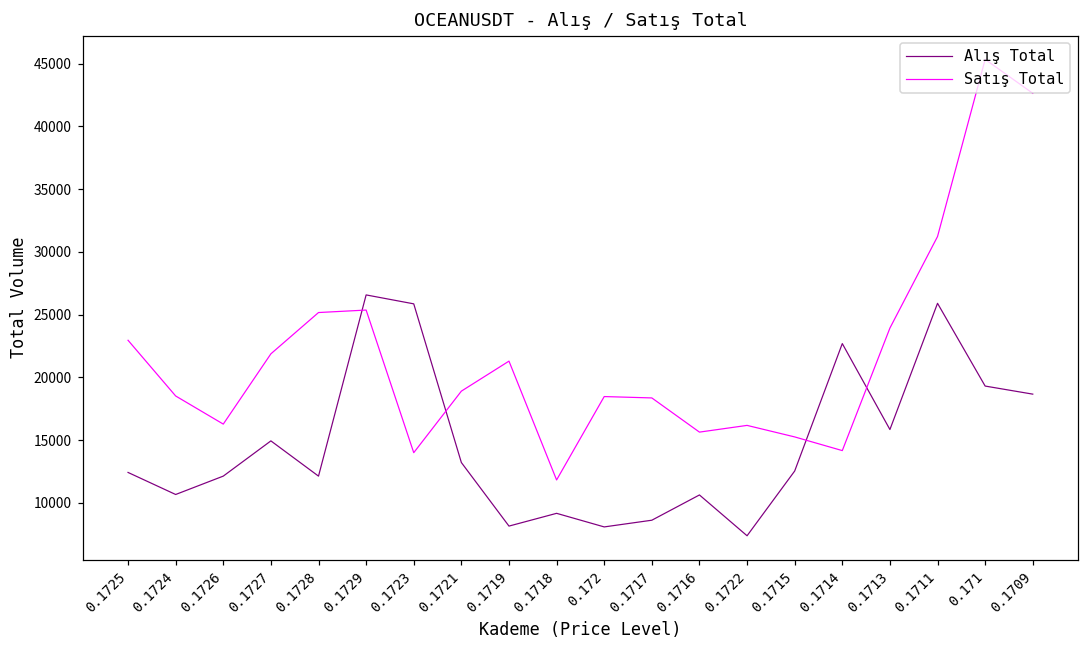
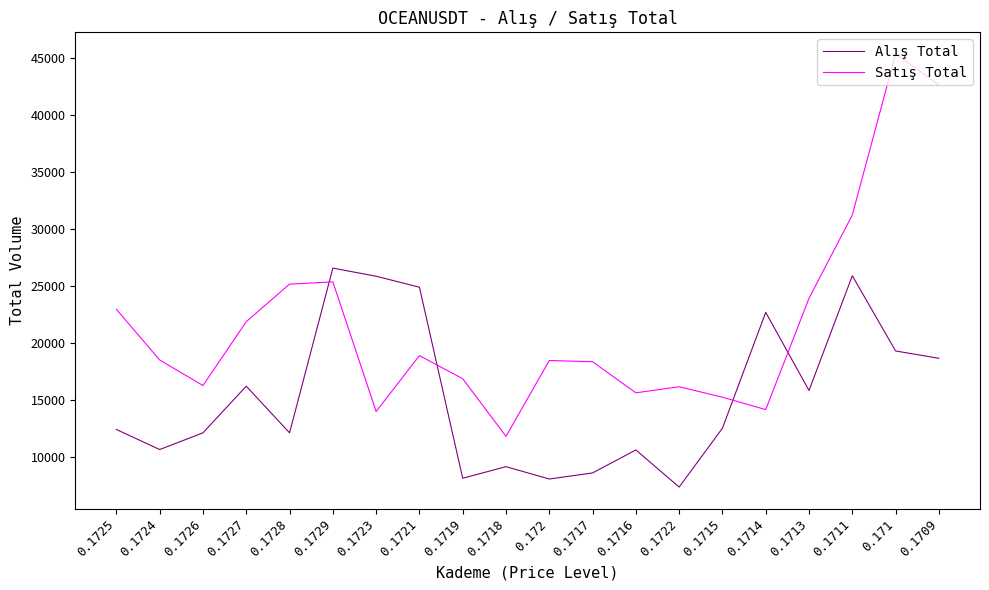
  {
    "Alış Total": {
      "0.1725": 12400,
      "0.1724": 10700,
      "0.1726": 12100,
-     "0.1727": 14900,
+     "0.1727": 16200,
      "0.1728": 12100,
      "0.1729": 26600,
      "0.1723": 25900,
-     "0.1721": 13200,
+     "0.1721": 24900,
      "0.1719": 8200,
      "0.1718": 9200,
      "0.172": 8100,
      "0.1717": 8600,
      "0.1716": 10600,
      "0.1722": 7400,
      "0.1715": 12500,
      "0.1714": 22700,
      "0.1713": 15900,
      "0.1711": 25900,
      "0.171": 19300,
      "0.1709": 18700
    },
    "Satış Total": {
      "0.1725": 23000,
      "0.1724": 18500,
      "0.1726": 16300,
      "0.1727": 21900,
      "0.1728": 25200,
      "0.1729": 25400,
      "0.1723": 14000,
      "0.1721": 18900,
-     "0.1719": 21300,
+     "0.1719": 16900,
      "0.1718": 11800,
      "0.172": 18500,
      "0.1717": 18400,
      "0.1716": 15600,
      "0.1722": 16200,
      "0.1715": 15300,
      "0.1714": 14200,
      "0.1713": 23900,
      "0.1711": 31200
    }
  }
